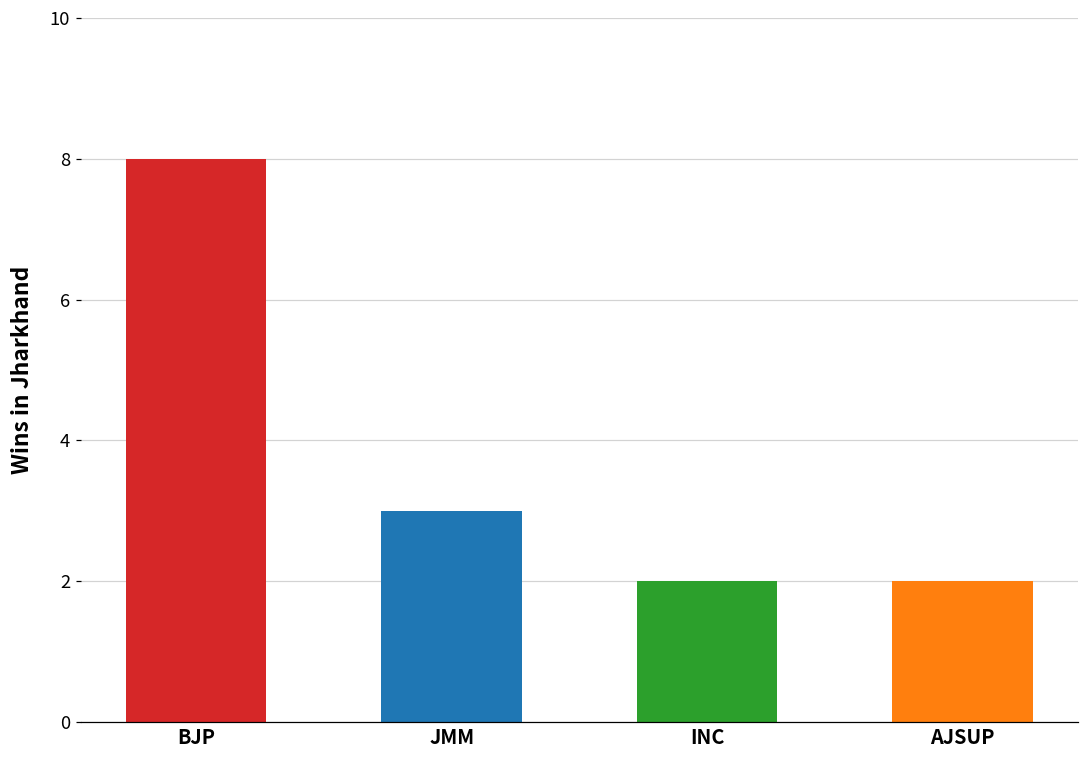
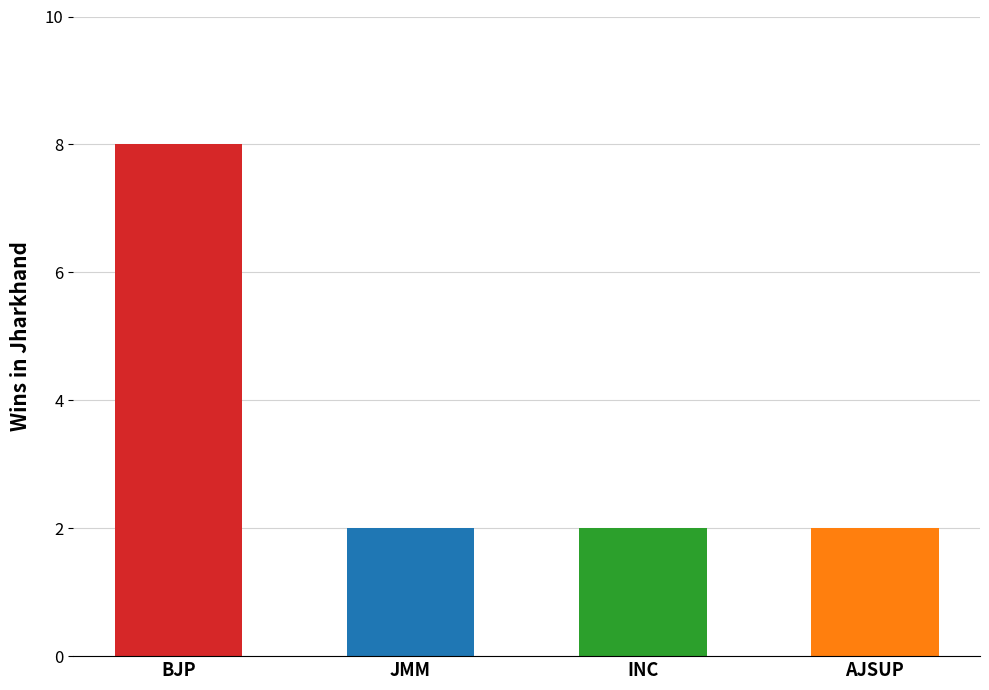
  {
    "BJP": 8,
-   "JMM": 3,
+   "JMM": 2,
    "INC": 2,
    "AJSUP": 2
  }
